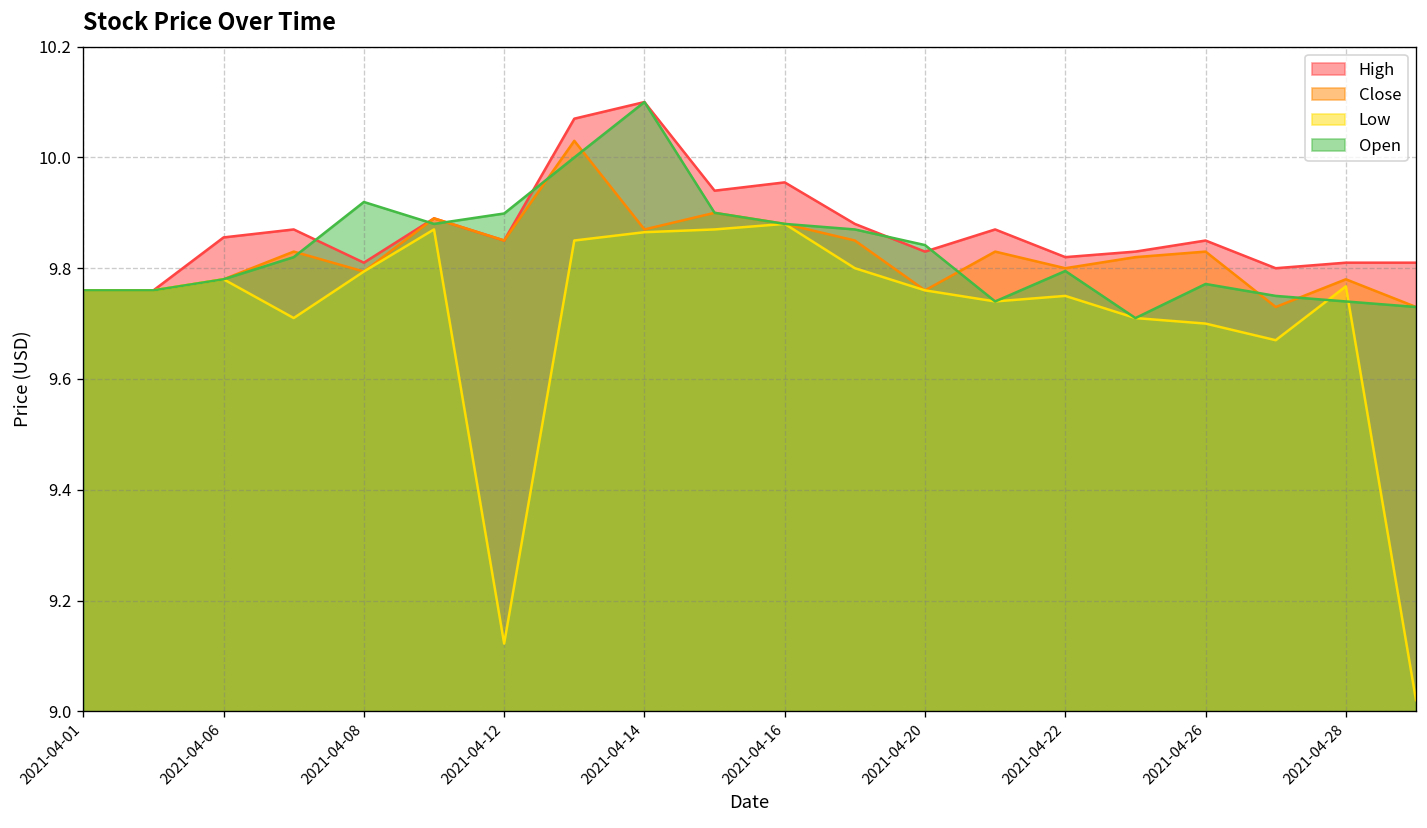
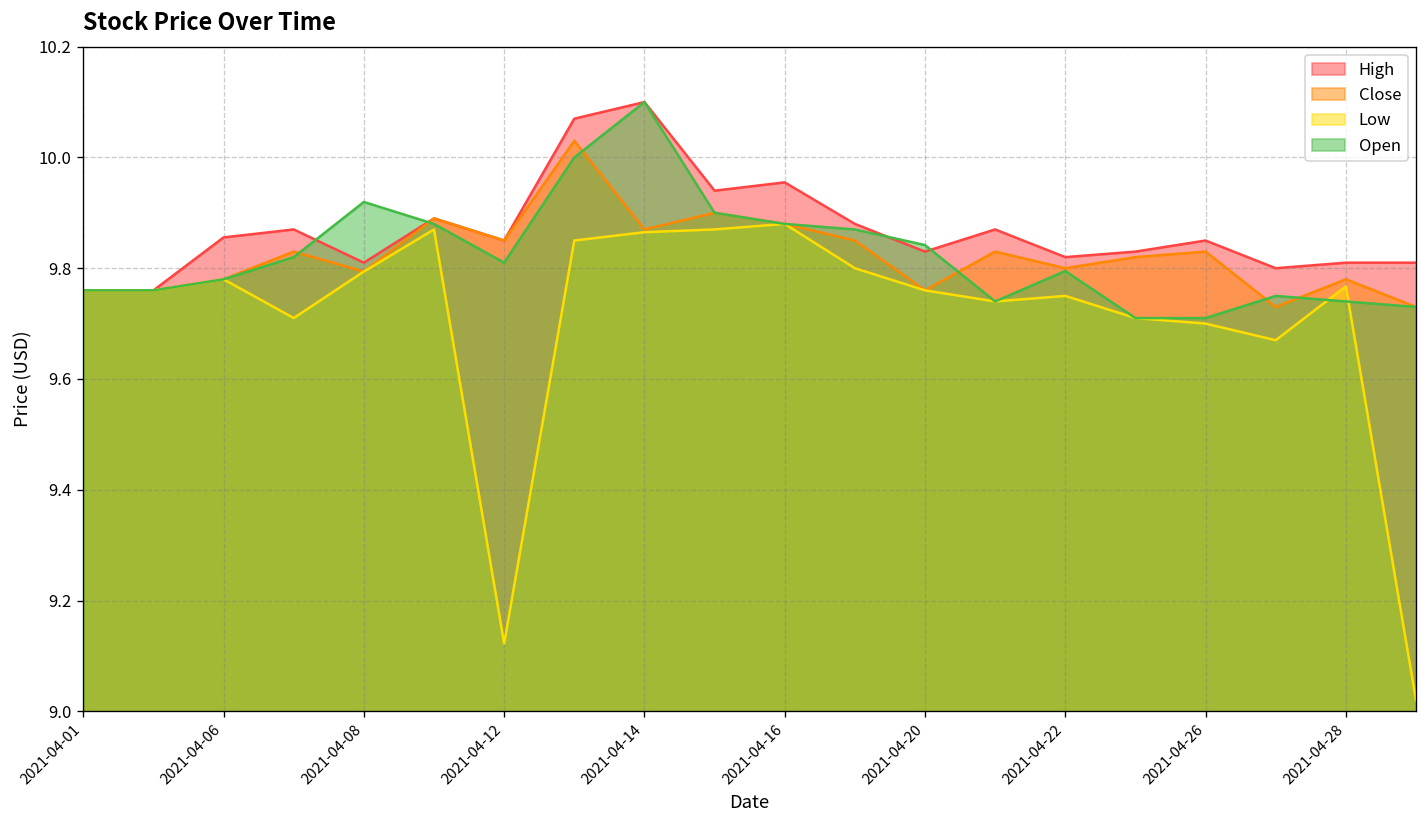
  {
    "High": {
      "2021-04-06": 9.86,
      "2021-04-08": 9.81,
      "2021-04-16": 9.95,
      "2021-04-20": 9.83,
      "2021-04-22": 9.82,
      "2021-04-26": 9.85,
      "2021-04-28": 9.81
    },
    "Close": {
      "2021-04-26": 9.83,
      "2021-04-28": 9.78
    },
    "Low": {
      "2021-04-12": 9.12,
      "2021-04-22": 9.75,
      "2021-04-26": 9.70,
      "2021-04-28": 9.77
    },
    "Open": {
      "2021-04-08": 9.92,
-     "2021-04-12": 9.90,
+     "2021-04-12": 9.81,
      "2021-04-20": 9.84,
-     "2021-04-26": 9.77,
+     "2021-04-26": 9.71,
      "2021-04-28": 9.74
    }
  }
